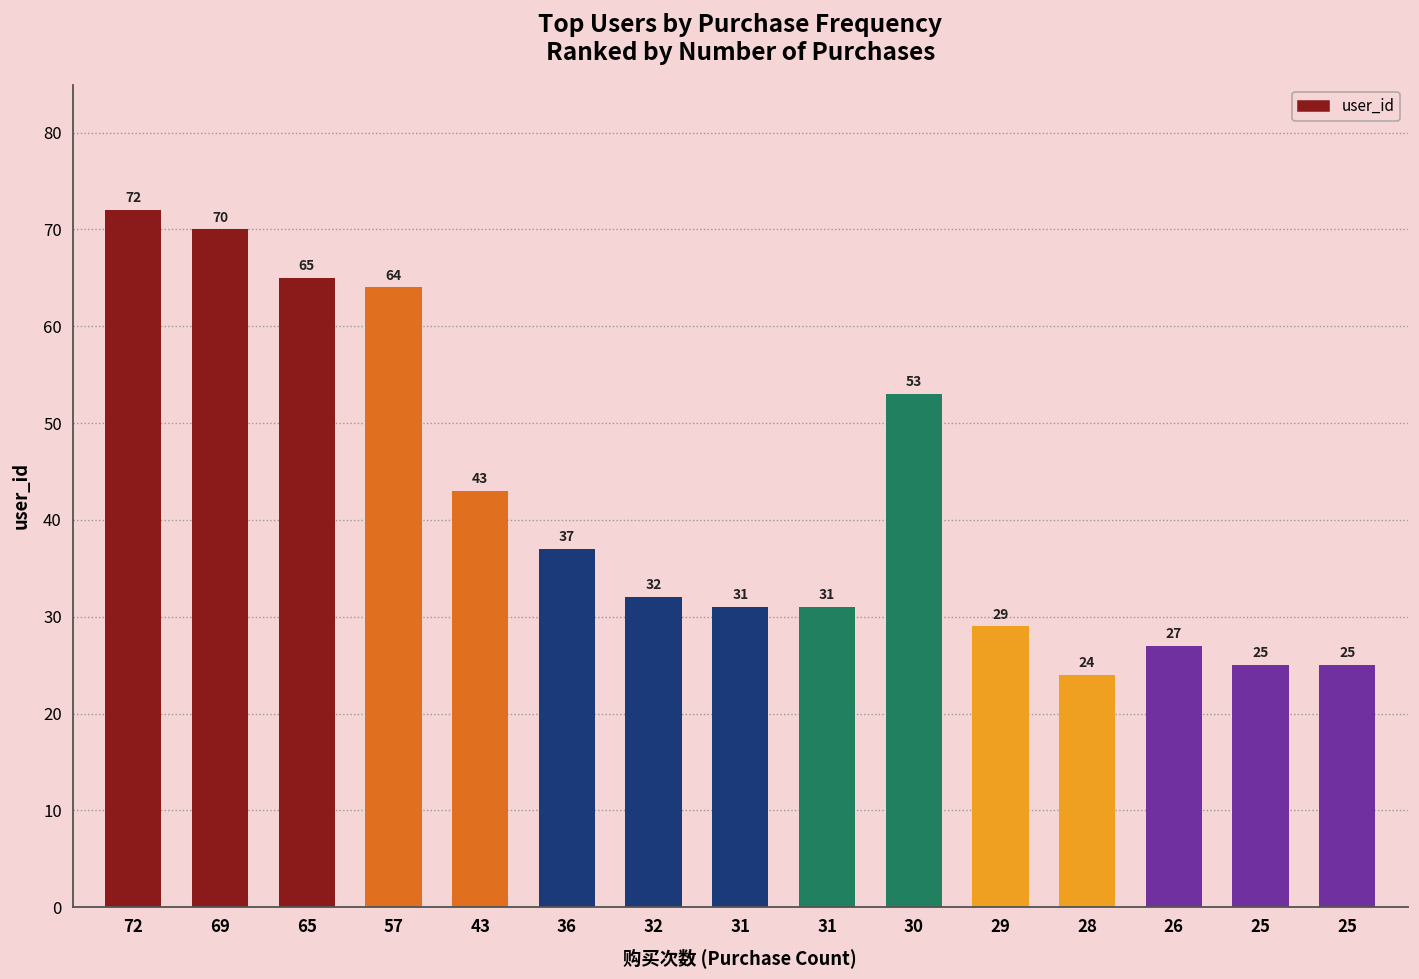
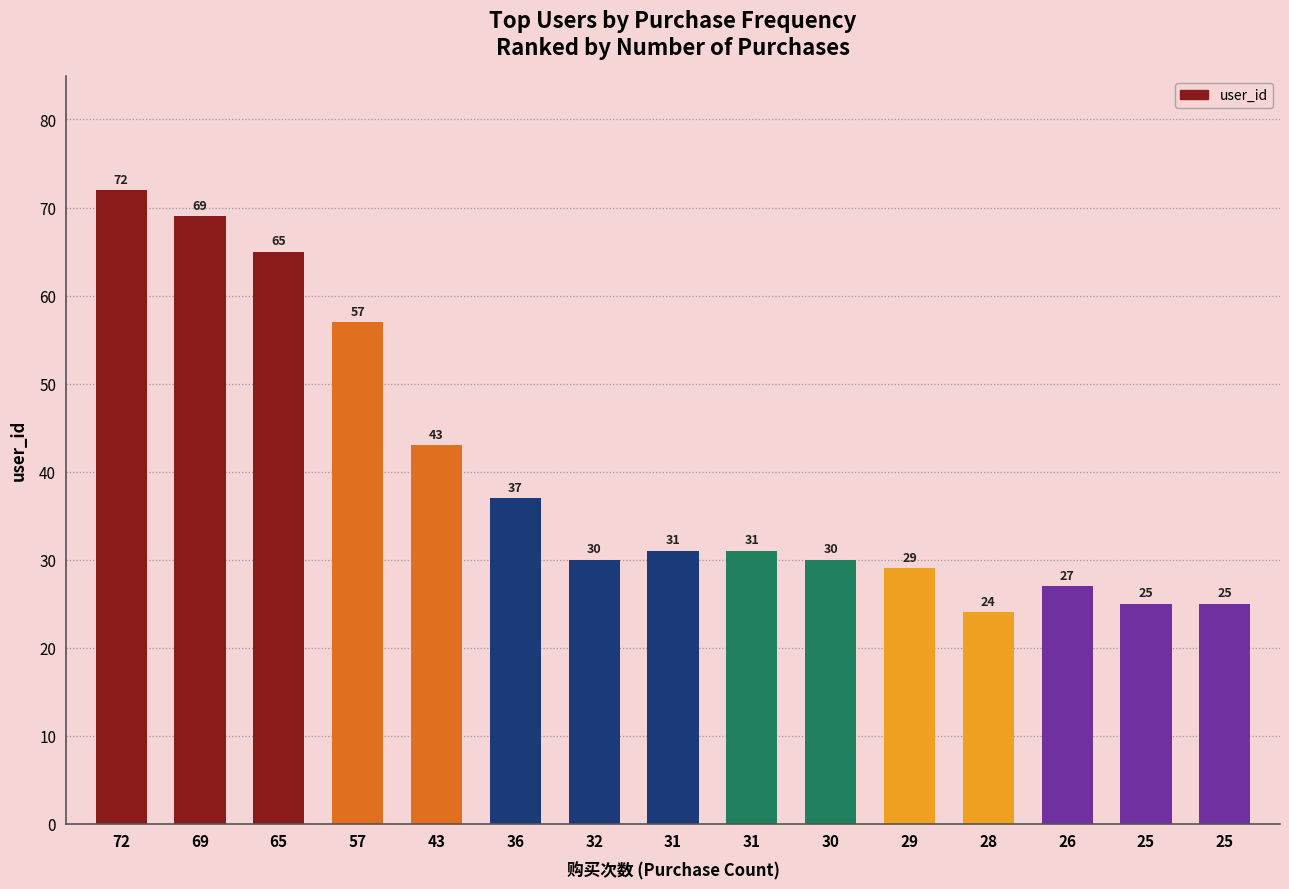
  {
    "72": 72,
-   "69": 70,
+   "69": 69,
    "65": 65,
-   "57": 64,
+   "57": 57,
    "43": 43,
    "36": 37,
-   "32": 32,
-   "30": 53,
+   "32": 30,
+   "30": 30,
    "29": 29,
    "28": 24,
    "26": 27
  }
